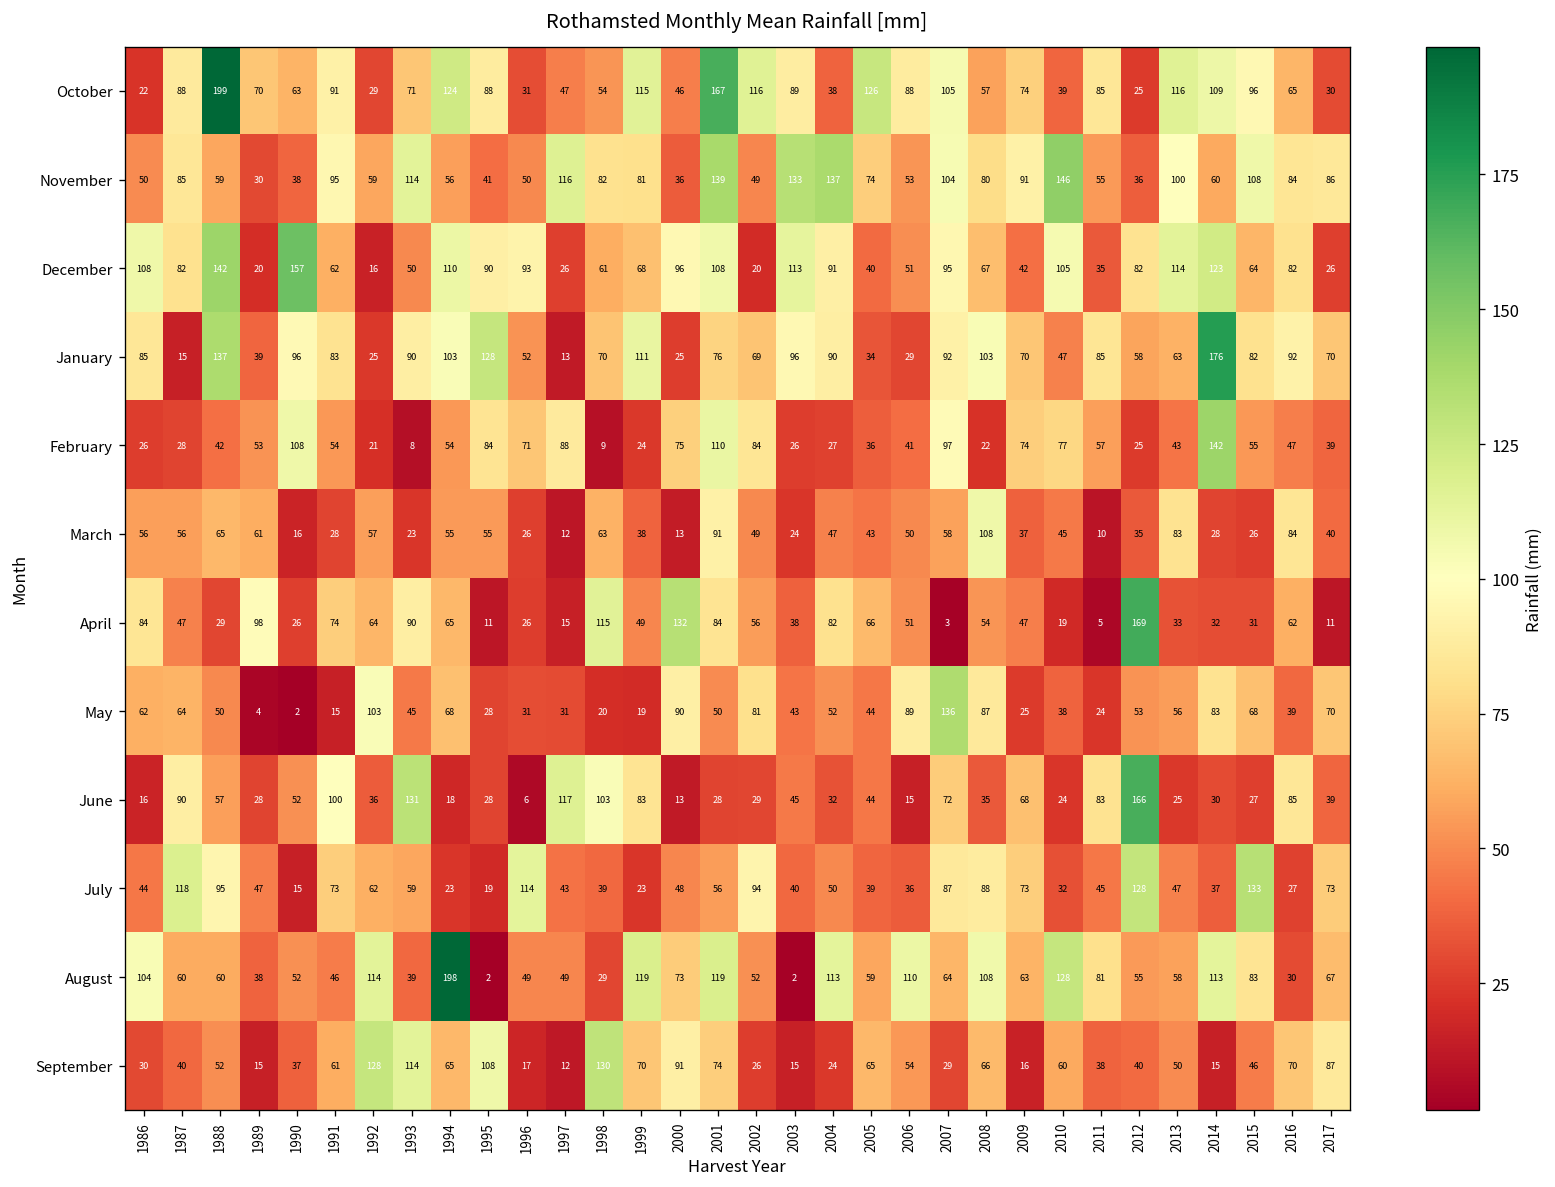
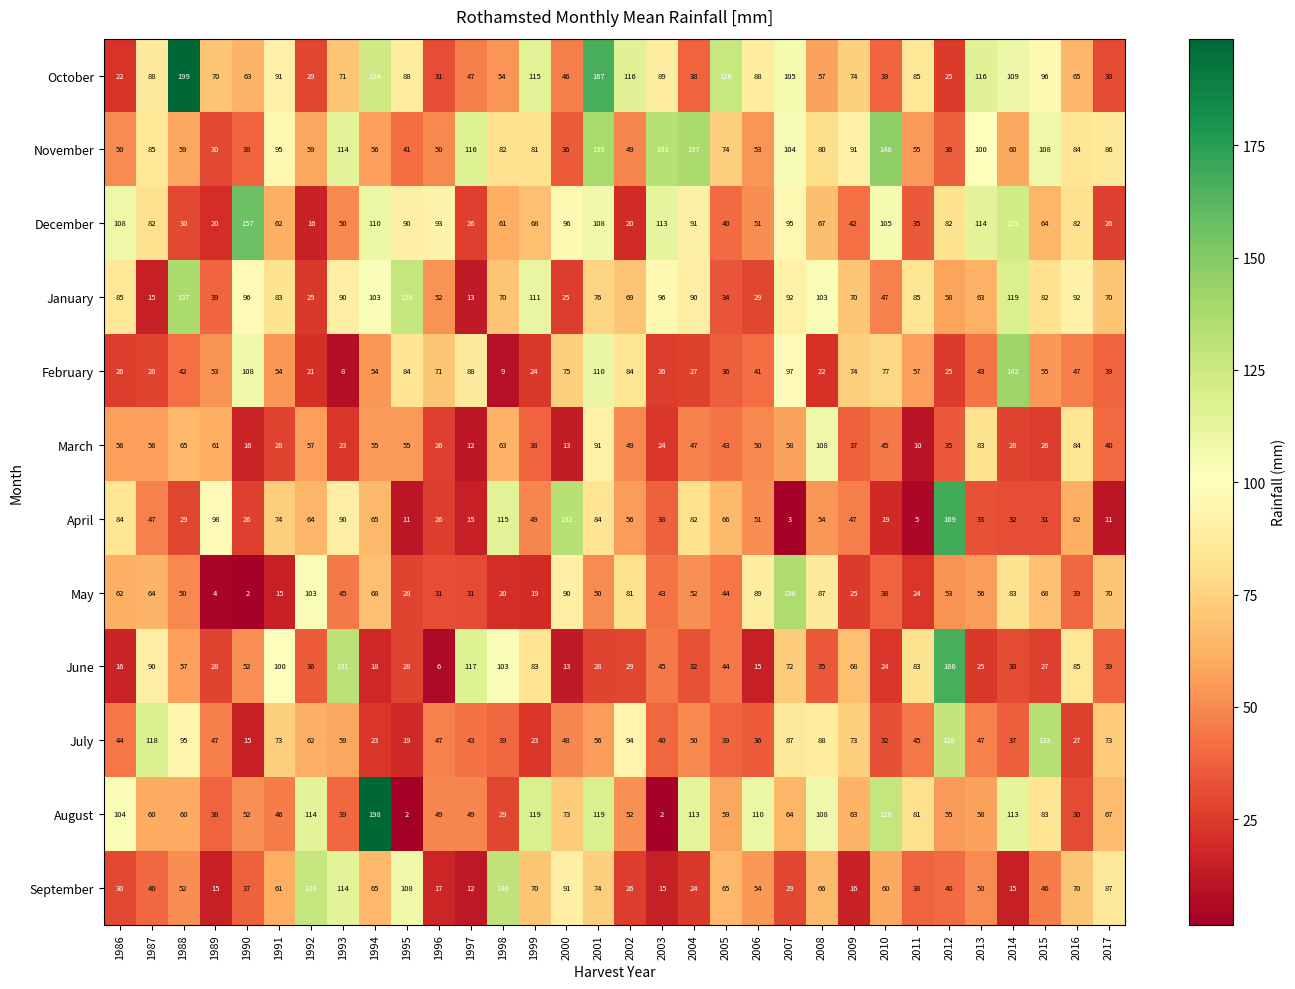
  {
    "December": {
      "1986": 108,
      "1987": 82,
-     "1988": 142,
+     "1988": 30,
      "1989": 20,
      "1990": 157,
      "1991": 62,
      "1992": 16,
      "1993": 50,
      "1994": 110,
      "1995": 90,
      "1996": 93,
      "1997": 26,
      "1998": 61,
      "1999": 68,
      "2000": 96,
      "2001": 108,
      "2002": 20,
      "2003": 113,
      "2004": 91,
      "2005": 40,
      "2006": 51,
      "2007": 95,
      "2008": 67,
      "2009": 42,
      "2010": 105,
      "2011": 35,
      "2012": 82,
      "2013": 114,
      "2014": 123,
      "2015": 64,
      "2016": 82,
      "2017": 26
    },
    "January": {
      "1986": 85,
      "1987": 15,
      "1988": 137,
      "1989": 39,
      "1990": 96,
      "1991": 83,
      "1992": 25,
      "1993": 90,
      "1994": 103,
      "1995": 128,
      "1996": 52,
      "1997": 13,
      "1998": 70,
      "1999": 111,
      "2000": 25,
      "2001": 76,
      "2002": 69,
      "2003": 96,
      "2004": 90,
      "2005": 34,
      "2006": 29,
      "2007": 92,
      "2008": 103,
      "2009": 70,
      "2010": 47,
      "2011": 85,
      "2012": 58,
      "2013": 63,
-     "2014": 176,
+     "2014": 119,
      "2015": 82,
      "2016": 92,
      "2017": 70
    },
    "July": {
      "1986": 44,
      "1987": 118,
      "1988": 95,
      "1989": 47,
      "1990": 15,
      "1991": 73,
      "1992": 62,
      "1993": 59,
      "1994": 23,
      "1995": 19,
-     "1996": 114,
+     "1996": 47,
      "1997": 43,
      "1998": 39,
      "1999": 23,
      "2000": 48,
      "2001": 56,
      "2002": 94,
      "2003": 40,
      "2004": 50,
      "2005": 39,
      "2006": 36,
      "2007": 87,
      "2008": 88,
      "2009": 73,
      "2010": 32,
      "2011": 45,
      "2012": 128,
      "2013": 47,
      "2014": 37,
      "2015": 133,
      "2016": 27,
      "2017": 73
    }
  }
